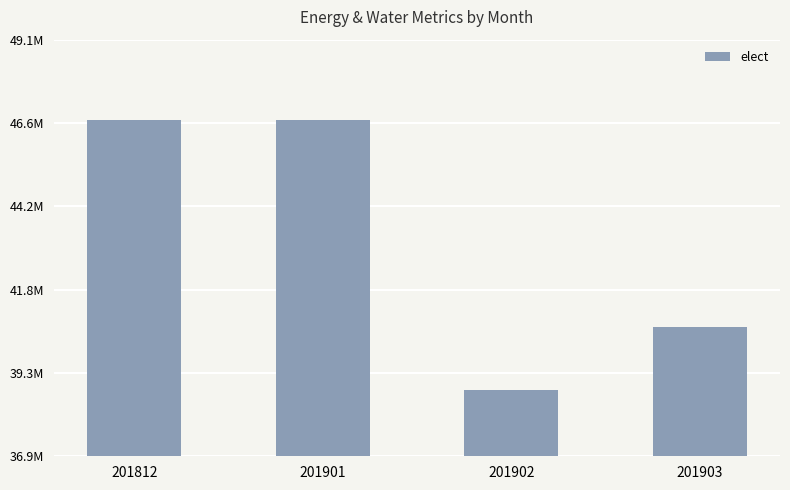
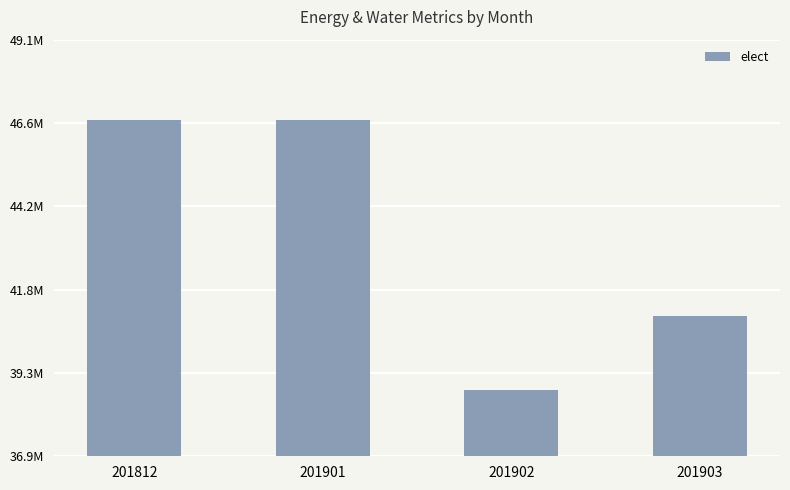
  {
    "201812": 46800000,
    "201901": 46800000,
    "201902": 38900000,
-   "201903": 40700000
+   "201903": 41000000
  }
